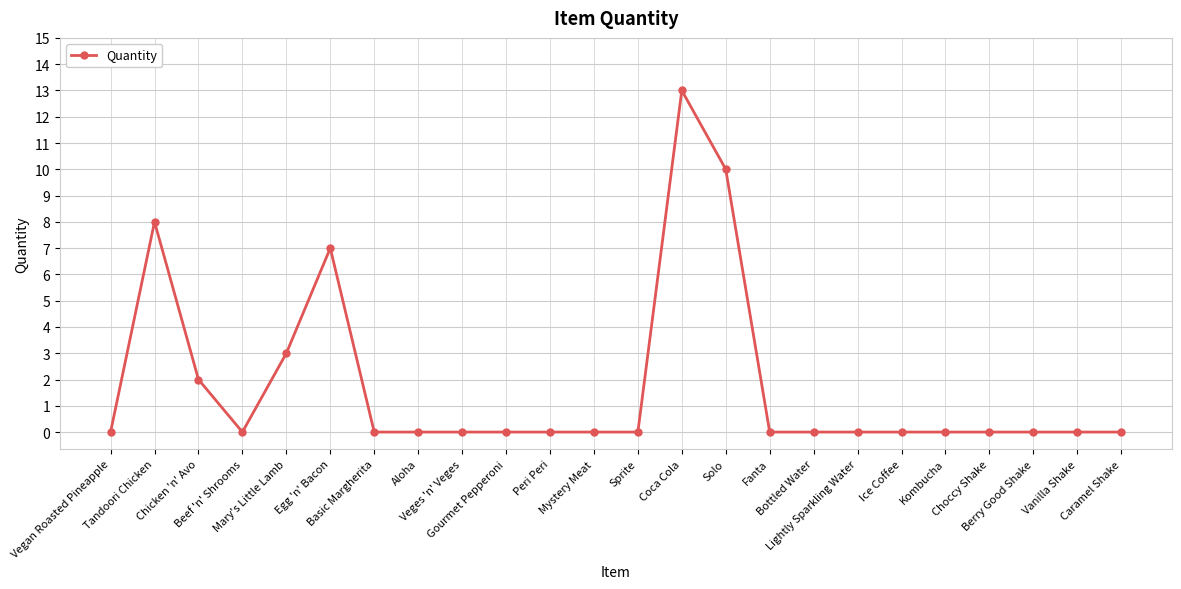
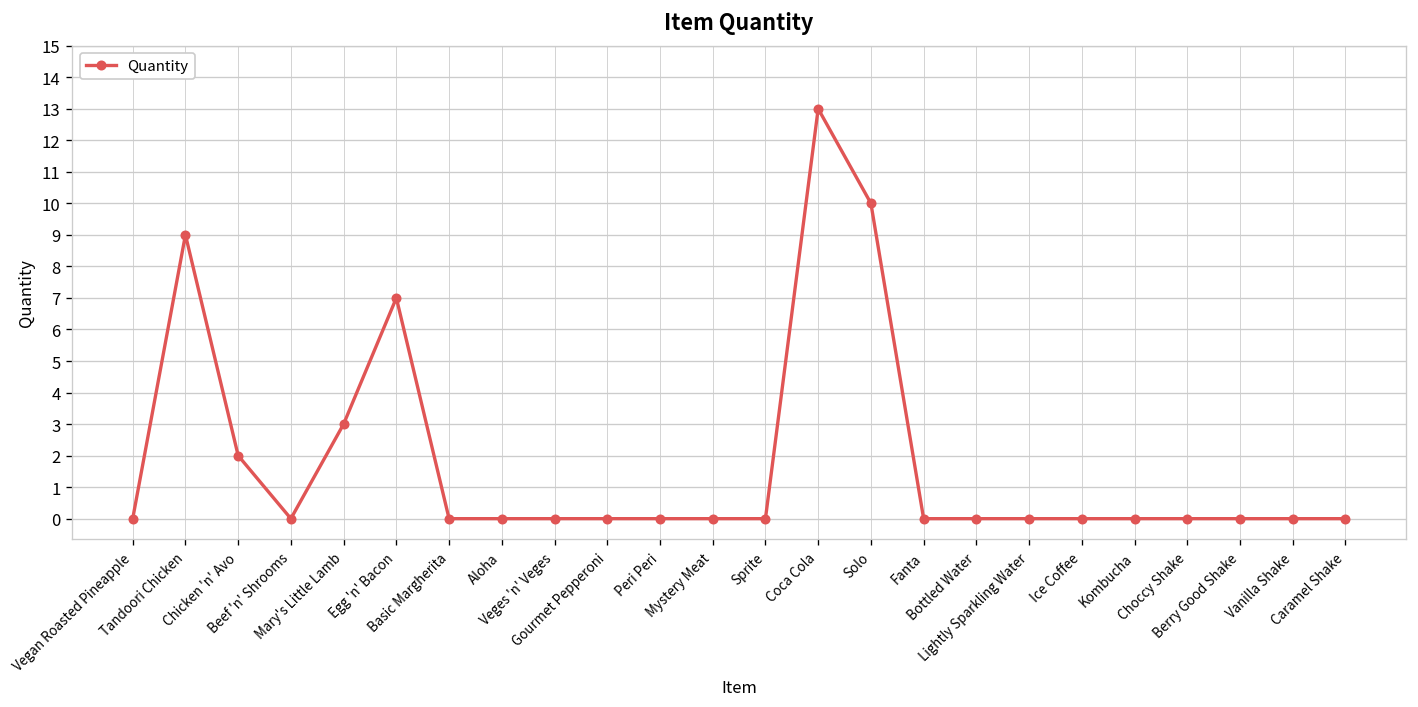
  {
    "Vegan Roasted Pineapple": 0,
-   "Tandoori Chicken": 8,
+   "Tandoori Chicken": 9,
    "Chicken 'n' Avo": 2,
    "Beef 'n' Shrooms": 0,
    "Mary's Little Lamb": 3,
    "Egg 'n' Bacon": 7,
    "Basic Margherita": 0,
    "Aloha": 0,
    "Veges 'n' Veges": 0,
    "Gourmet Pepperoni": 0,
    "Peri Peri": 0,
    "Mystery Meat": 0,
    "Sprite": 0,
    "Coca Cola": 13,
    "Solo": 10,
    "Fanta": 0,
    "Bottled Water": 0,
    "Lightly Sparkling Water": 0,
    "Ice Coffee": 0,
    "Kombucha": 0,
    "Choccy Shake": 0,
    "Berry Good Shake": 0,
    "Vanilla Shake": 0,
    "Caramel Shake": 0
  }
